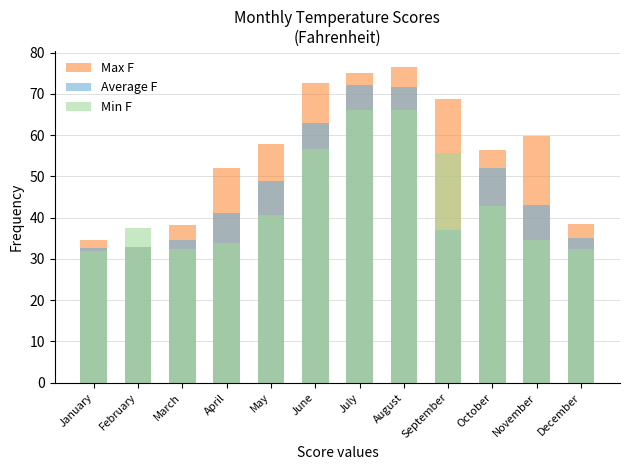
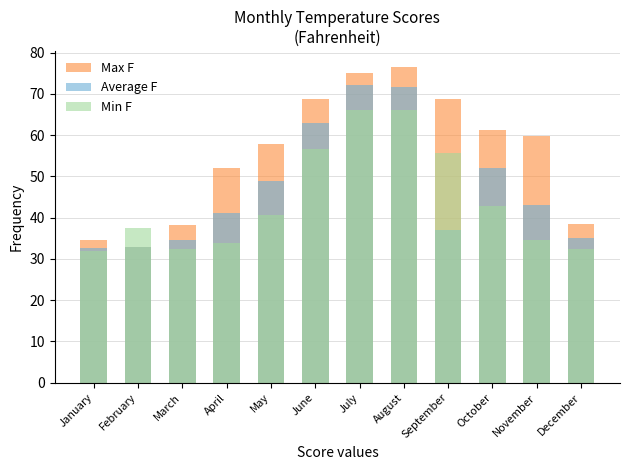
  {
    "Max F": {
      "January": 35,
      "March": 38,
      "April": 52,
      "May": 58,
-     "June": 73,
+     "June": 69,
      "July": 75,
      "August": 77,
      "September": 69,
-     "October": 56,
+     "October": 61,
      "November": 60,
      "December": 39
    },
    "Min F": {
      "February": 38
    }
  }
